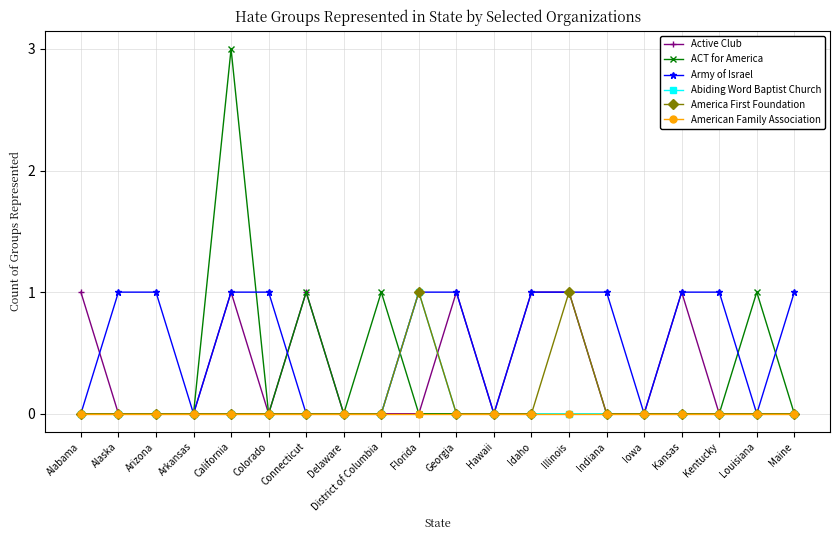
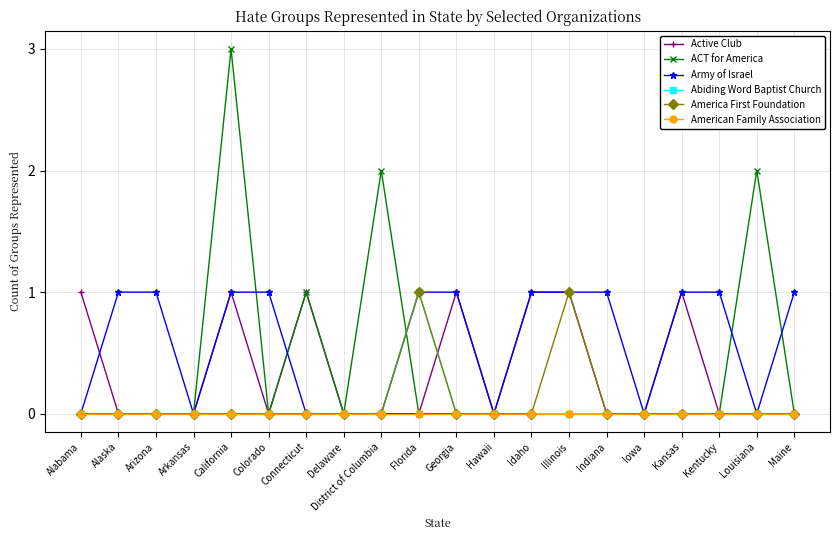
  {
    "Active Club": {
      "Alabama": 1
    },
    "ACT for America": {
      "California": 3,
-     "District of Columbia": 1,
-     "Louisiana": 1
+     "District of Columbia": 2,
+     "Louisiana": 2
    },
    "Army of Israel": {
      "Alaska": 1,
      "Arizona": 1,
      "Colorado": 1,
      "Indiana": 1,
      "Kentucky": 1,
      "Maine": 1
    }
  }
